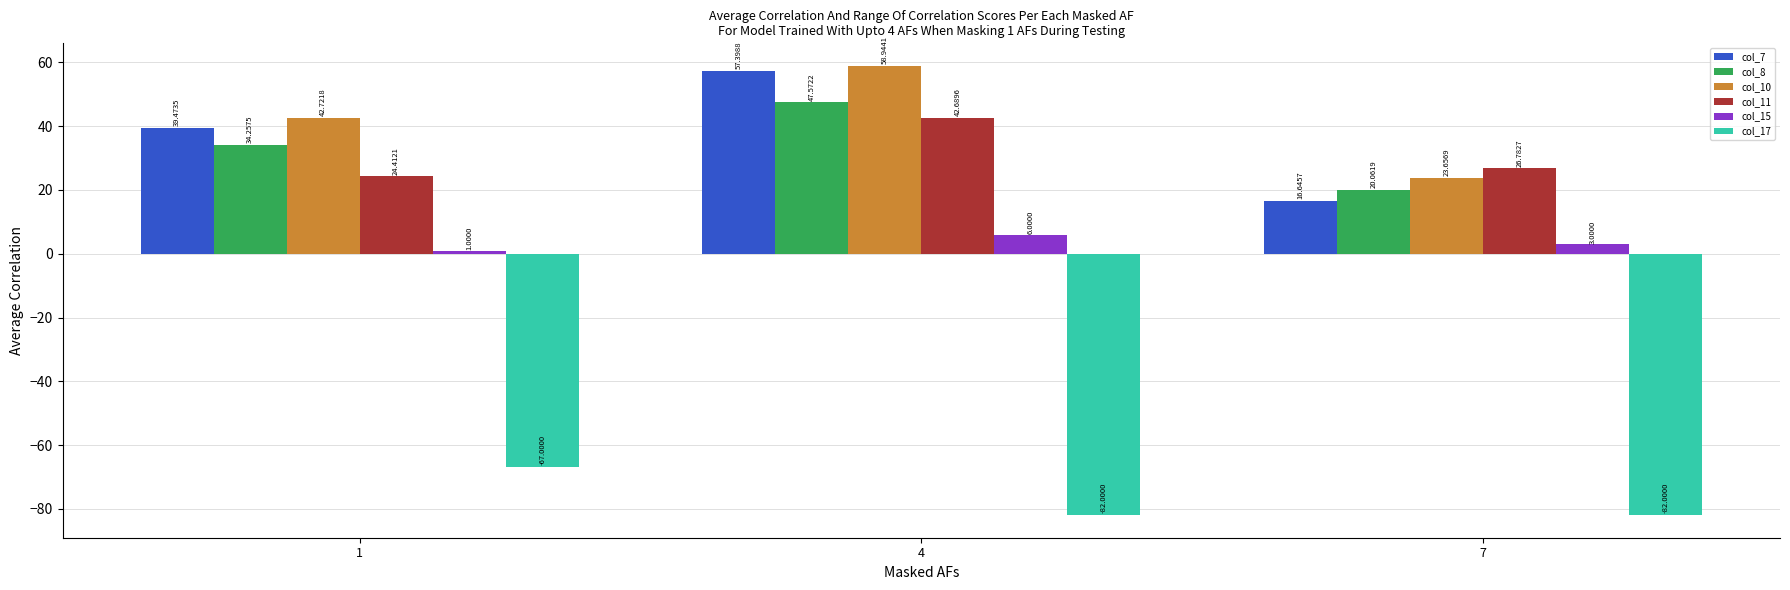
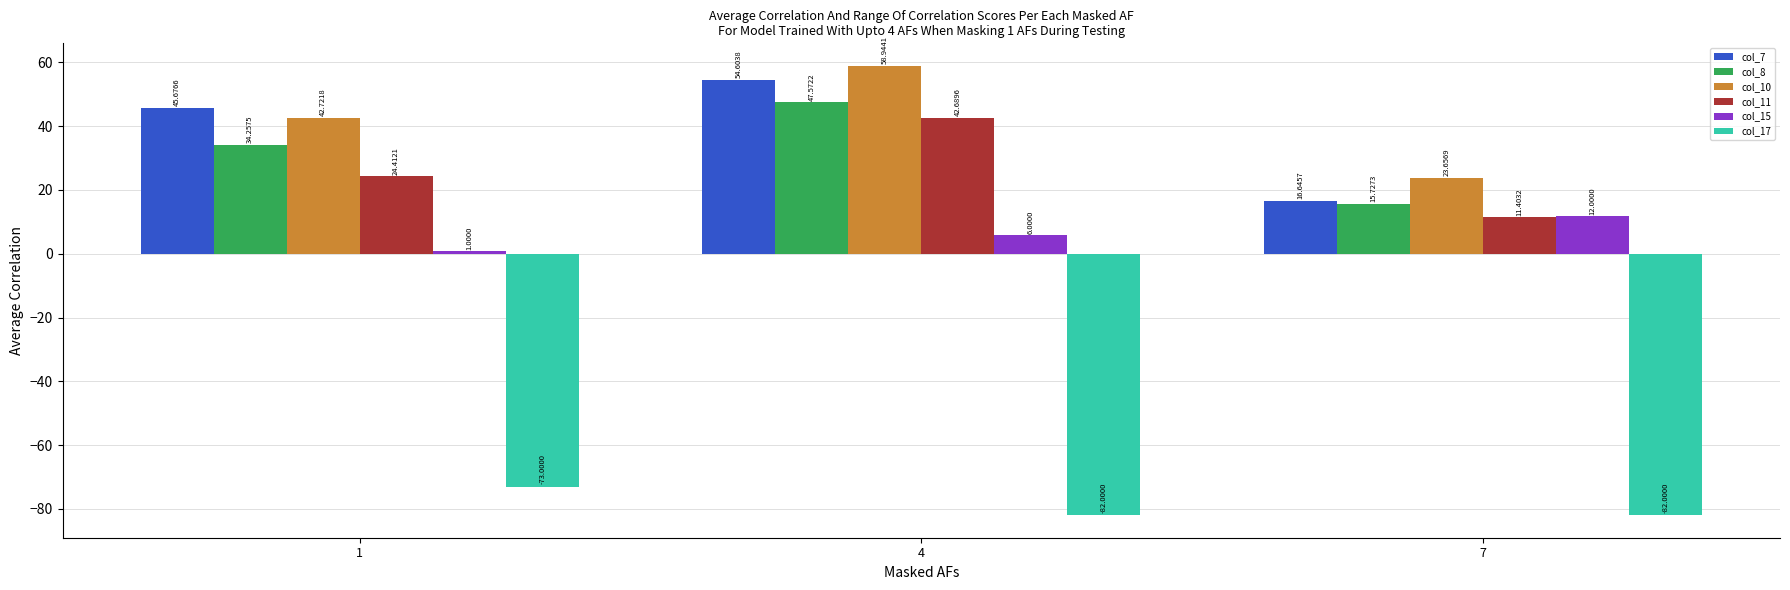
  {
    "col_7": {
-     "1": 39.4735,
-     "4": 57.3988,
+     "1": 45.6766,
+     "4": 54.6038,
      "7": 16.6457
    },
    "col_8": {
      "1": 34.2575,
      "4": 47.5722,
-     "7": 20.0619
+     "7": 15.7273
    },
    "col_10": {
      "1": 42.7218,
      "4": 58.9441,
      "7": 23.6569
    },
    "col_11": {
      "1": 24.4121,
      "4": 42.6896,
-     "7": 26.7827
+     "7": 11.4032
    },
    "col_15": {
      "1": 1.0000,
      "4": 6.0000,
-     "7": 3.0000
+     "7": 12.0000
    },
    "col_17": {
-     "1": -67.0000,
+     "1": -73.0000,
      "4": -82.0000,
      "7": -82.0000
    }
  }
